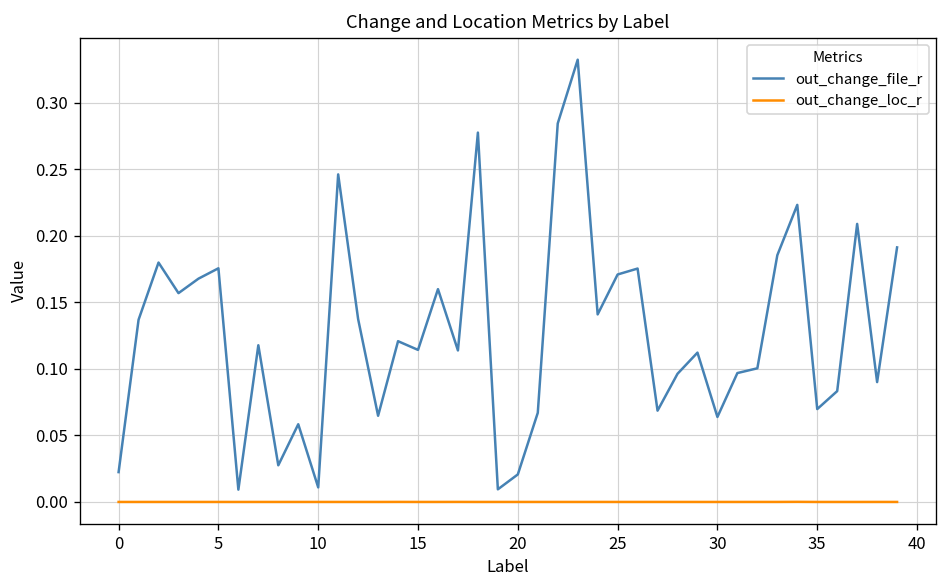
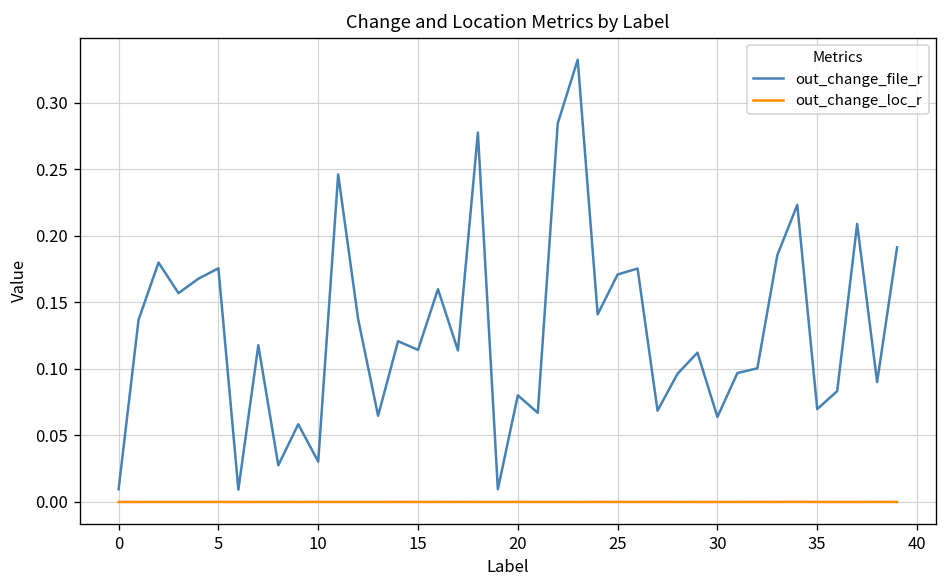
  {
    "out_change_file_r": {
-     "0": 0.022,
+     "0": 0.010,
      "5": 0.176,
-     "10": 0.011,
+     "10": 0.030,
      "15": 0.114,
-     "20": 0.021,
+     "20": 0.080,
      "25": 0.171,
      "30": 0.064,
      "35": 0.070
    },
    "out_change_loc_r": {
      "0": 0.000,
      "5": 0.000,
      "10": 0.000,
      "15": 0.000,
      "20": 0.000,
      "25": 0.000,
      "30": 0.000,
      "35": 0.000
    }
  }
